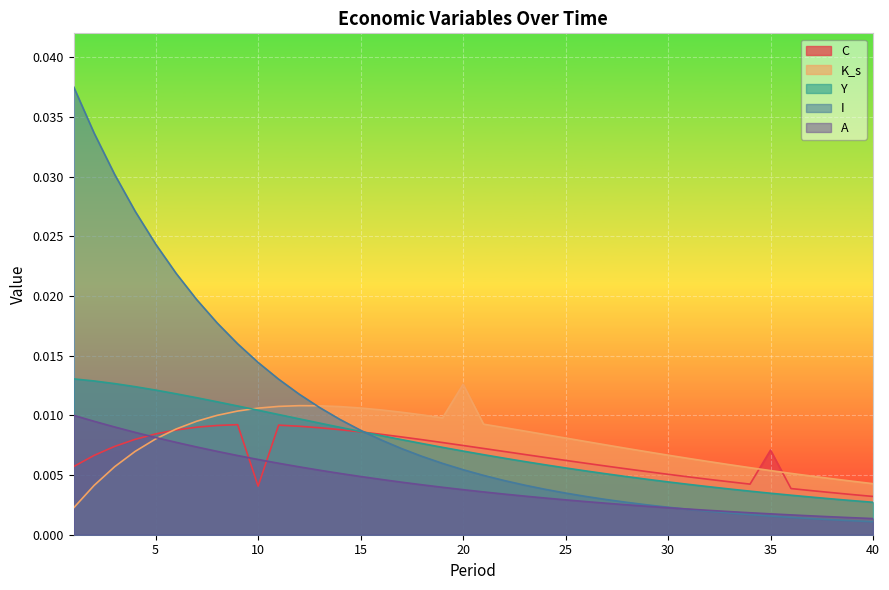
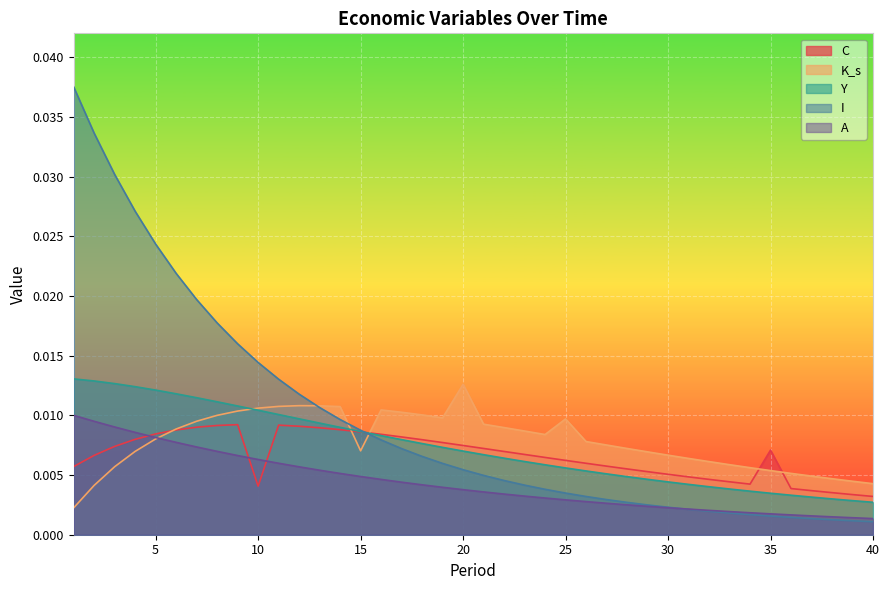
  {
    "C": {
      "5": 0.0084,
      "10": 0.0041,
      "20": 0.0075,
      "25": 0.0062,
      "30": 0.0051,
      "35": 0.0071,
      "40": 0.0032
    },
    "K_s": {
-     "15": 0.0106,
+     "15": 0.0070,
      "20": 0.0126,
-     "25": 0.0081,
+     "25": 0.0097,
      "30": 0.0067,
      "35": 0.0054,
      "40": 0.0043
    }
  }
